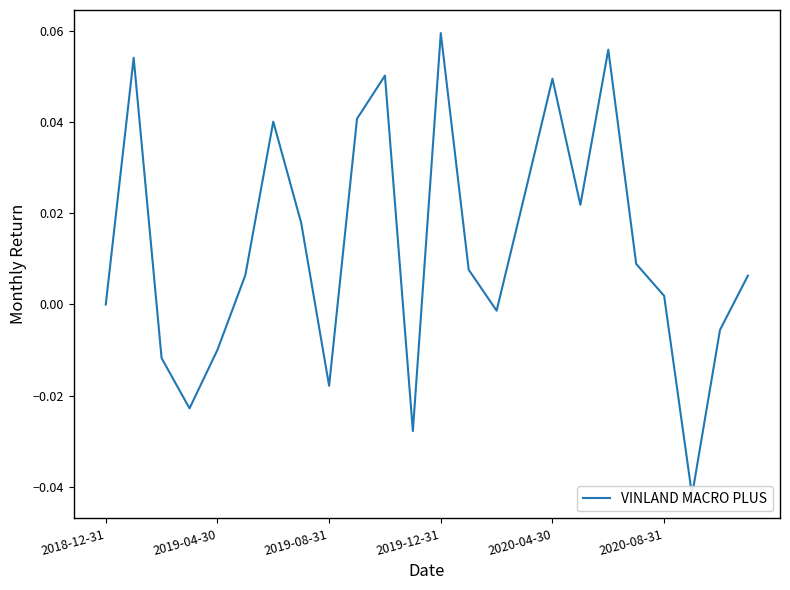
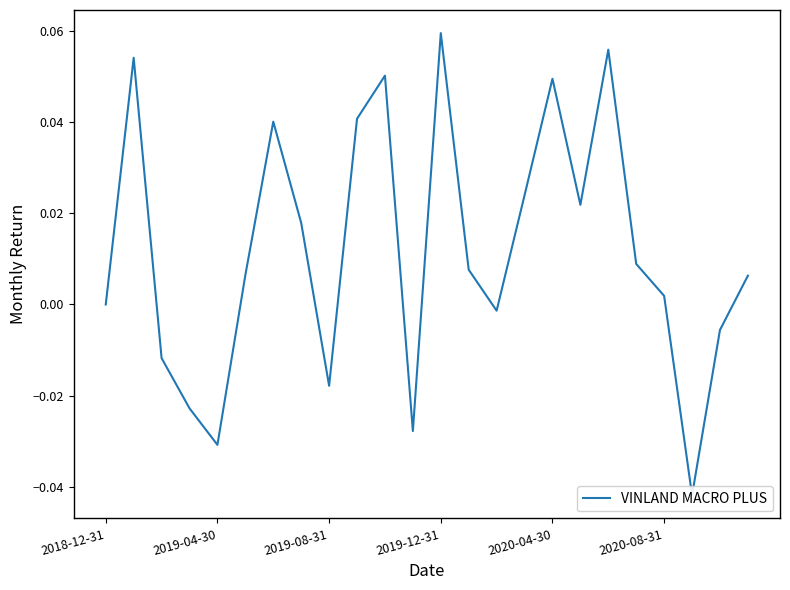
  {
    "2018-12-31": 0.000,
-   "2019-04-30": -0.010,
+   "2019-04-30": -0.031,
    "2019-08-31": -0.018,
    "2019-12-31": 0.060,
    "2020-04-30": 0.050,
    "2020-08-31": 0.002
  }
